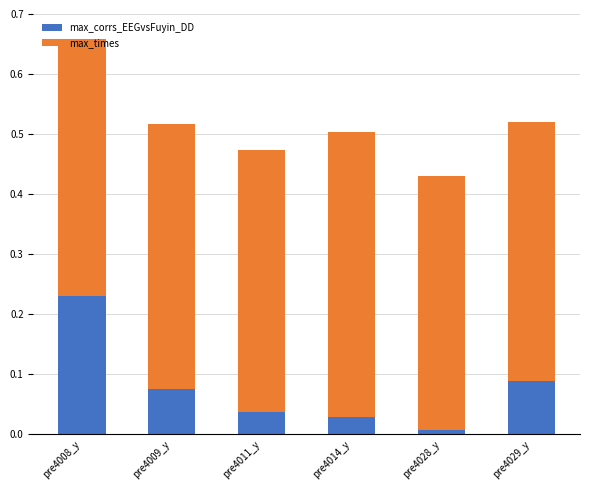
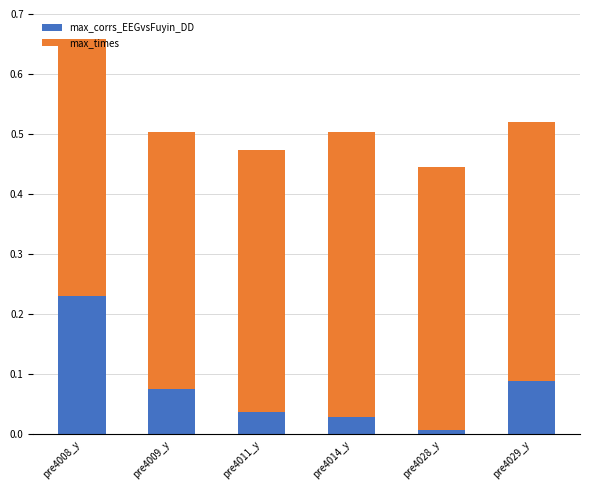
  {
    "max_corrs_EEGvsFuyin_DD": {
      "pre4008_y": 0.23,
      "pre4009_y": 0.08,
      "pre4011_y": 0.04,
      "pre4014_y": 0.03,
      "pre4028_y": 0.01,
      "pre4029_y": 0.09
    },
    "max_times": {
      "pre4008_y": 0.43,
-     "pre4009_y": 0.44,
+     "pre4009_y": 0.43,
      "pre4011_y": 0.44,
      "pre4014_y": 0.47,
-     "pre4028_y": 0.42,
+     "pre4028_y": 0.44,
      "pre4029_y": 0.43
    }
  }
